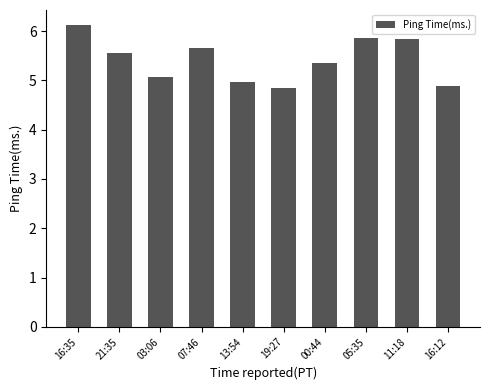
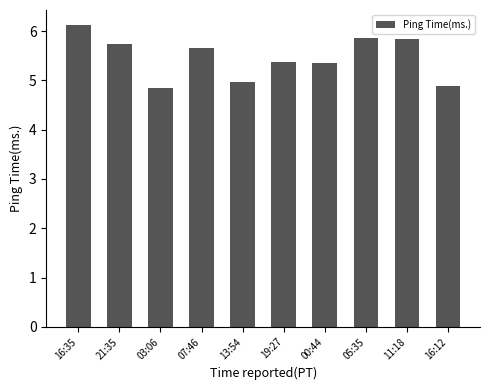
  {
    "16:35": 6.1,
-   "21:35": 5.6,
-   "03:06": 5.1,
+   "21:35": 5.7,
+   "03:06": 4.8,
    "07:46": 5.7,
    "13:54": 5.0,
-   "19:27": 4.9,
+   "19:27": 5.4,
    "00:44": 5.4,
    "05:35": 5.9,
    "11:18": 5.8,
    "16:12": 4.9
  }
